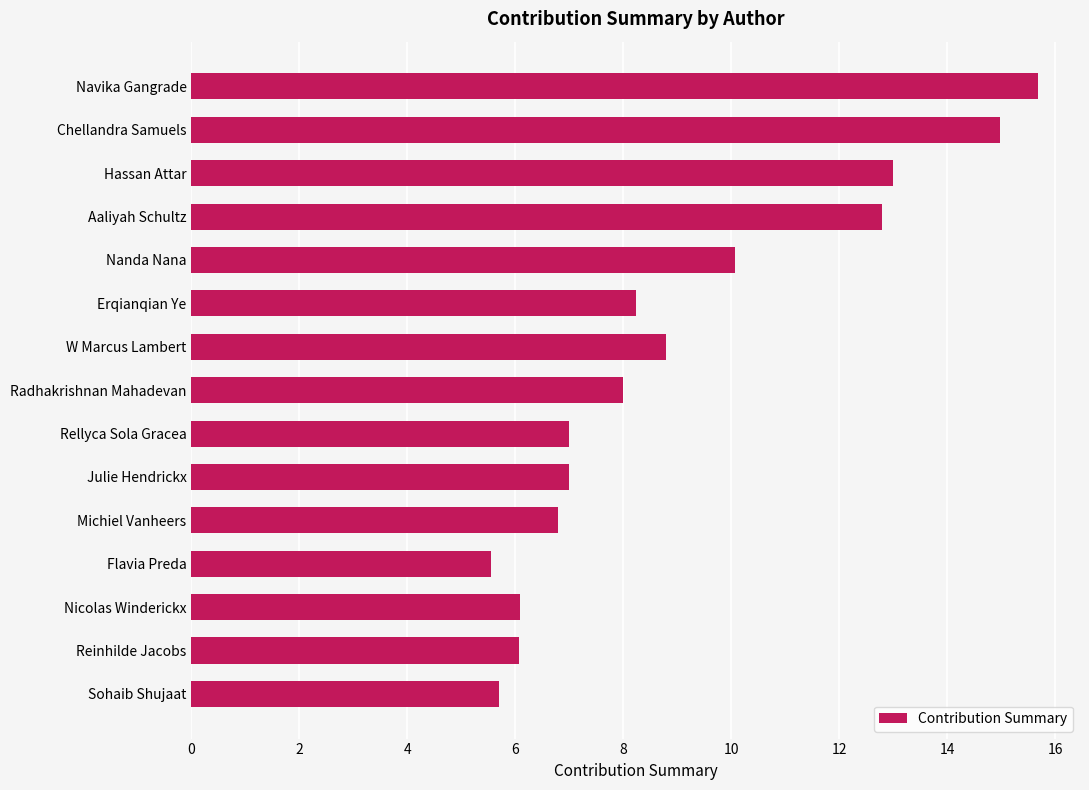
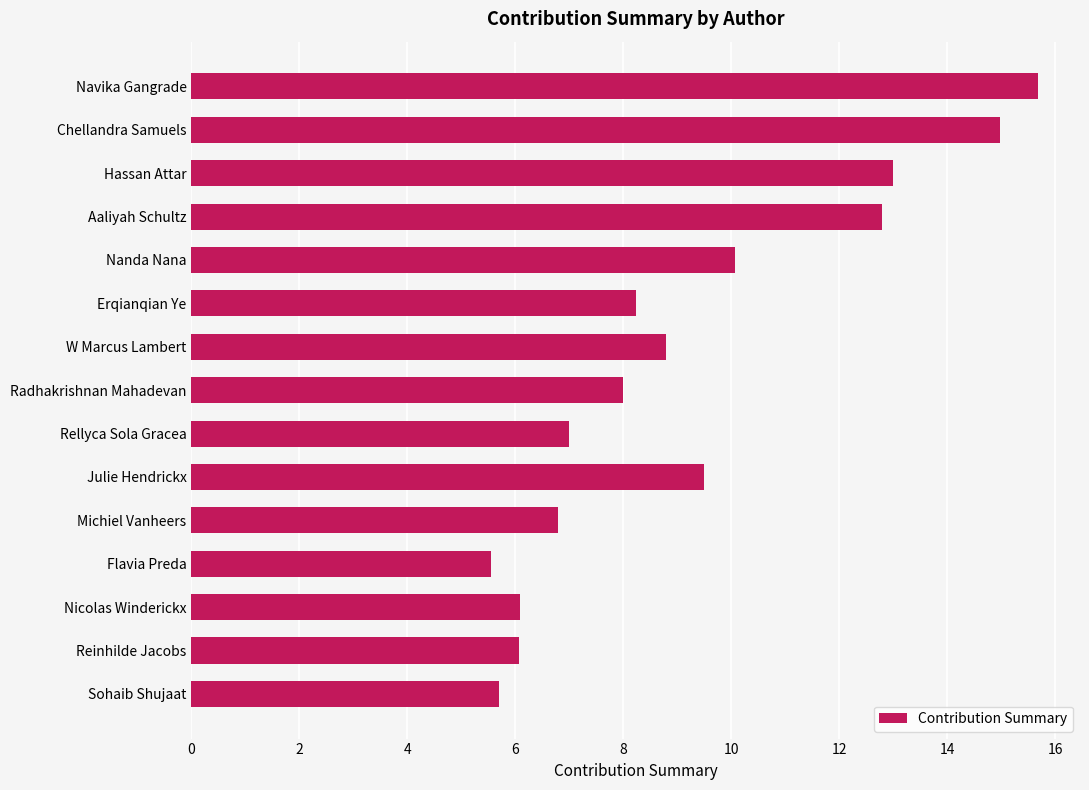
  {
    "Navika Gangrade": 15.7,
    "Chellandra Samuels": 15.0,
    "Hassan Attar": 13.0,
    "Aaliyah Schultz": 12.8,
    "Nanda Nana": 10.1,
    "Erqianqian Ye": 8.2,
    "W Marcus Lambert": 8.8,
    "Radhakrishnan Mahadevan": 8.0,
    "Rellyca Sola Gracea": 7.0,
-   "Julie Hendrickx": 7.0,
+   "Julie Hendrickx": 9.5,
    "Michiel Vanheers": 6.8,
    "Flavia Preda": 5.6,
    "Nicolas Winderickx": 6.1,
    "Reinhilde Jacobs": 6.1,
    "Sohaib Shujaat": 5.7
  }
